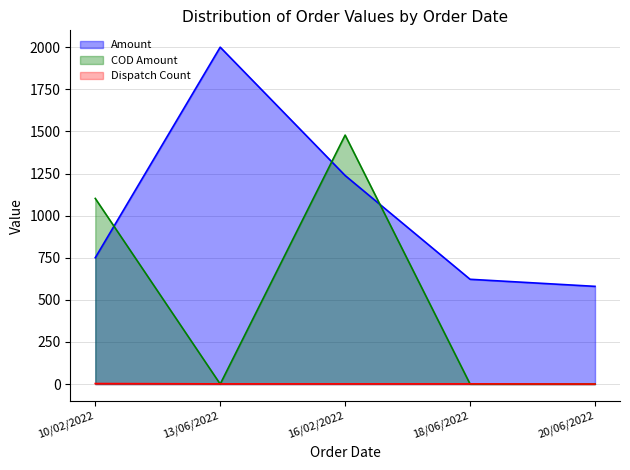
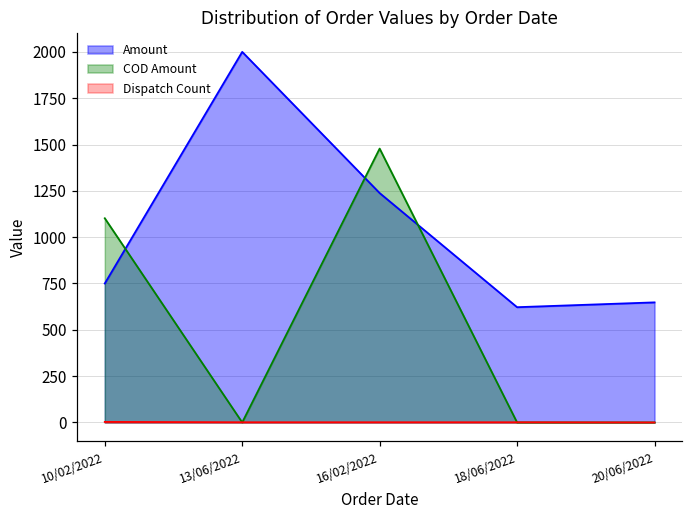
  {
    "Amount": {
      "10/02/2022": 750,
      "13/06/2022": 2000,
      "16/02/2022": 1240,
      "18/06/2022": 620,
-     "20/06/2022": 580
+     "20/06/2022": 650
    },
    "COD Amount": {
      "10/02/2022": 1100,
      "16/02/2022": 1480
    },
    "Dispatch Count": {
      "10/02/2022": 0,
      "16/02/2022": 0
    }
  }
